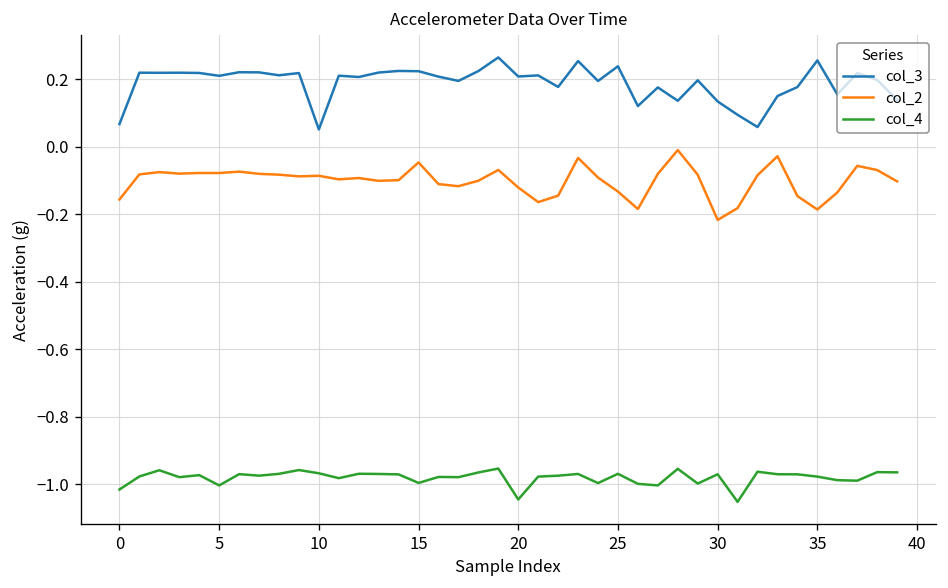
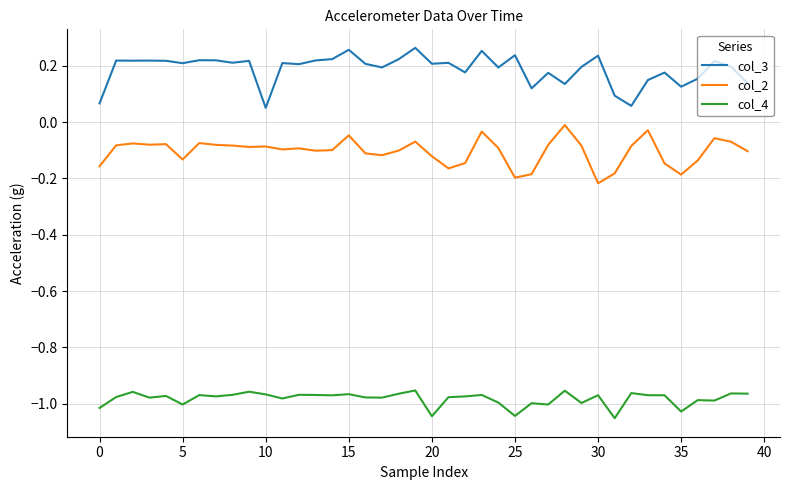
  {
    "col_3": {
      "0": 0.07,
      "5": 0.21,
      "10": 0.05,
-     "15": 0.22,
+     "15": 0.26,
      "20": 0.21,
      "25": 0.24,
-     "30": 0.13,
-     "35": 0.26
+     "30": 0.24,
+     "35": 0.13
    },
    "col_2": {
      "0": -0.16,
-     "5": -0.08,
+     "5": -0.13,
      "10": -0.09,
      "15": -0.05,
      "20": -0.12,
-     "25": -0.13,
+     "25": -0.20,
      "30": -0.22,
      "35": -0.19
    },
    "col_4": {
      "0": -1.02,
      "5": -1.00,
      "10": -0.97,
-     "15": -1.00,
+     "15": -0.97,
      "20": -1.05,
-     "25": -0.97,
+     "25": -1.04,
      "30": -0.97,
-     "35": -0.98
+     "35": -1.03
    }
  }
